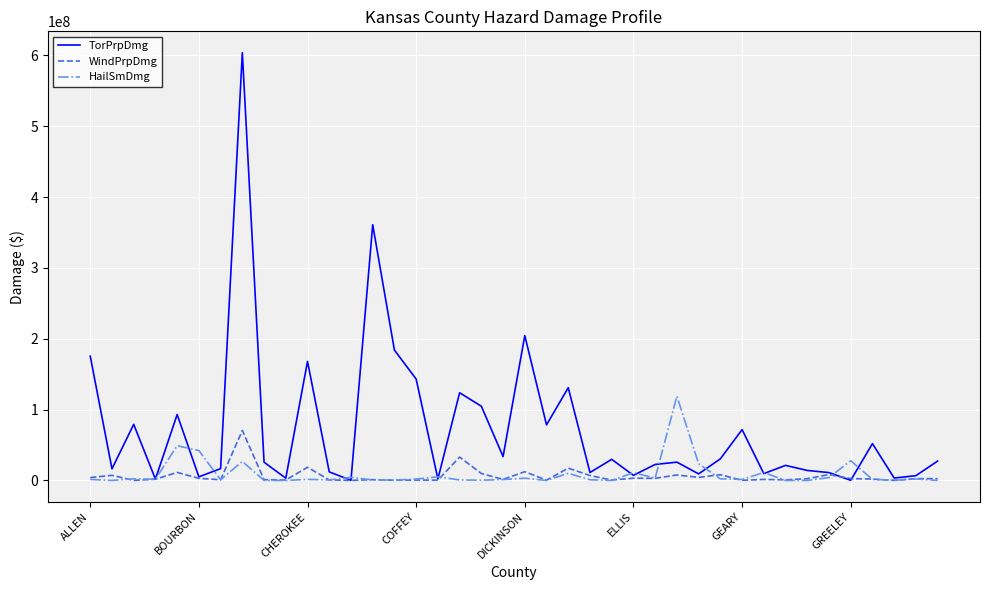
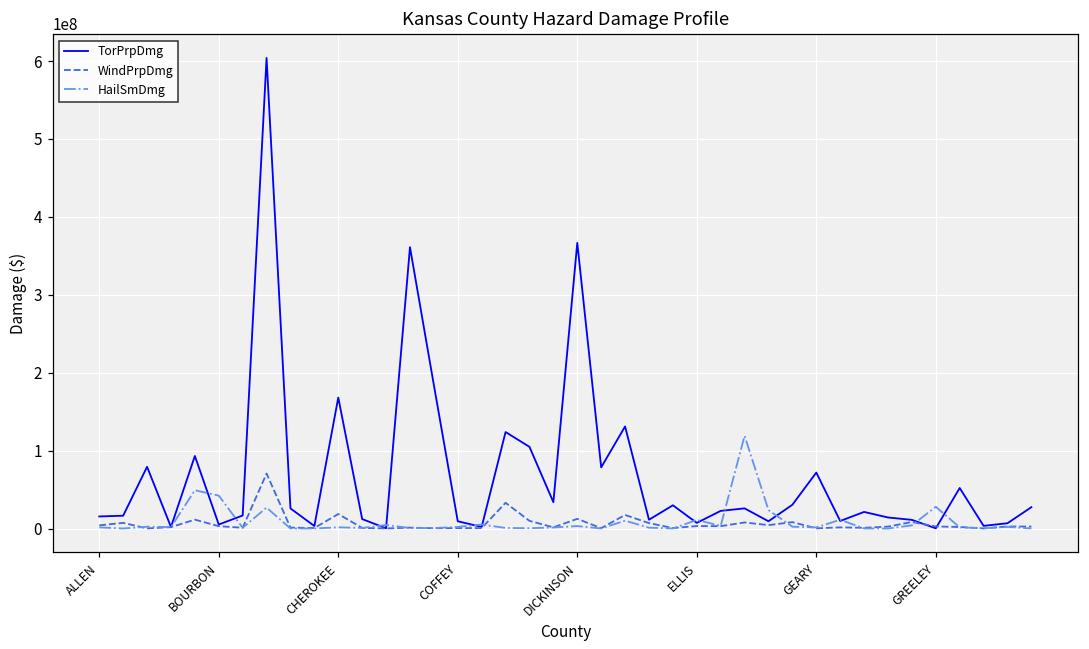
  {
    "TorPrpDmg": {
-     "ALLEN": 180000000,
+     "ALLEN": 20000000,
      "CHEROKEE": 170000000,
-     "COFFEY": 140000000,
-     "DICKINSON": 200000000,
+     "COFFEY": 10000000,
+     "DICKINSON": 370000000,
      "ELLIS": 10000000,
      "GEARY": 70000000
    }
  }
